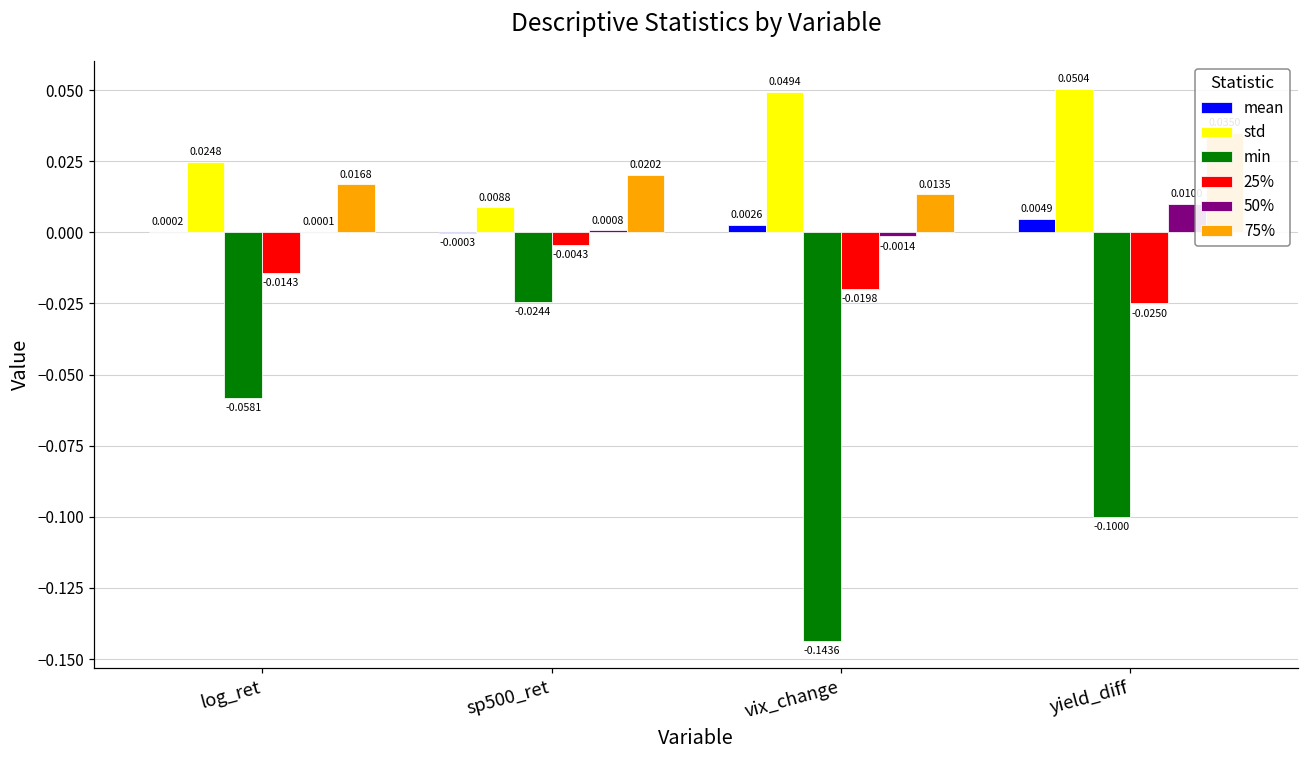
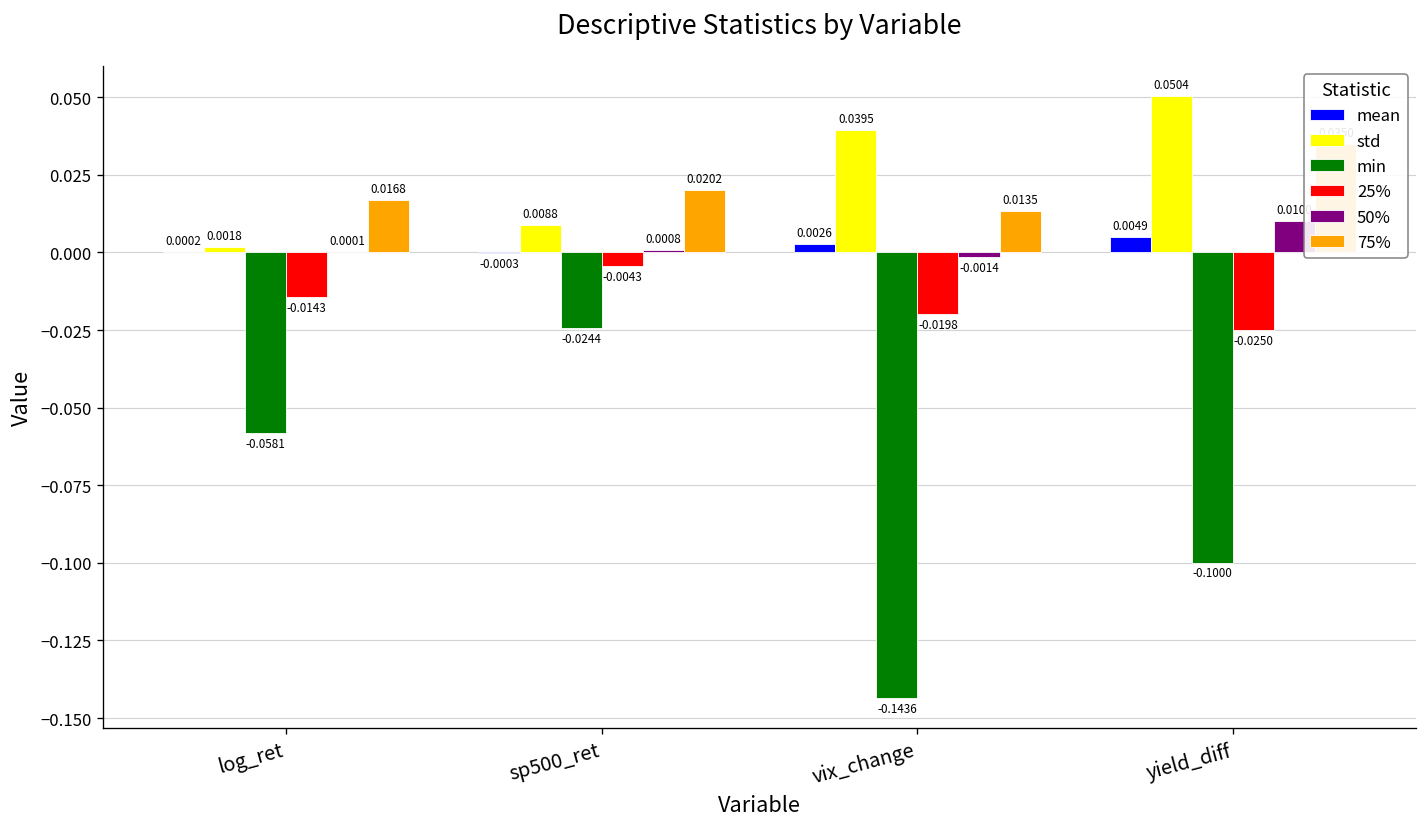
  {
    "mean": {
      "log_ret": 0.0002,
      "sp500_ret": -0.0003,
      "vix_change": 0.0026,
      "yield_diff": 0.0049
    },
    "std": {
-     "log_ret": 0.0248,
+     "log_ret": 0.0018,
      "sp500_ret": 0.0088,
-     "vix_change": 0.0494,
+     "vix_change": 0.0395,
      "yield_diff": 0.0504
    },
    "min": {
      "log_ret": -0.0581,
      "sp500_ret": -0.0244,
      "vix_change": -0.1436,
      "yield_diff": -0.1000
    },
    "25%": {
      "log_ret": -0.0143,
      "sp500_ret": -0.0043,
      "vix_change": -0.0198,
      "yield_diff": -0.0250
    },
    "50%": {
      "log_ret": 0.0001,
      "sp500_ret": 0.0008,
      "vix_change": -0.0014
    },
    "75%": {
      "log_ret": 0.0168,
      "sp500_ret": 0.0202,
      "vix_change": 0.0135
    }
  }
